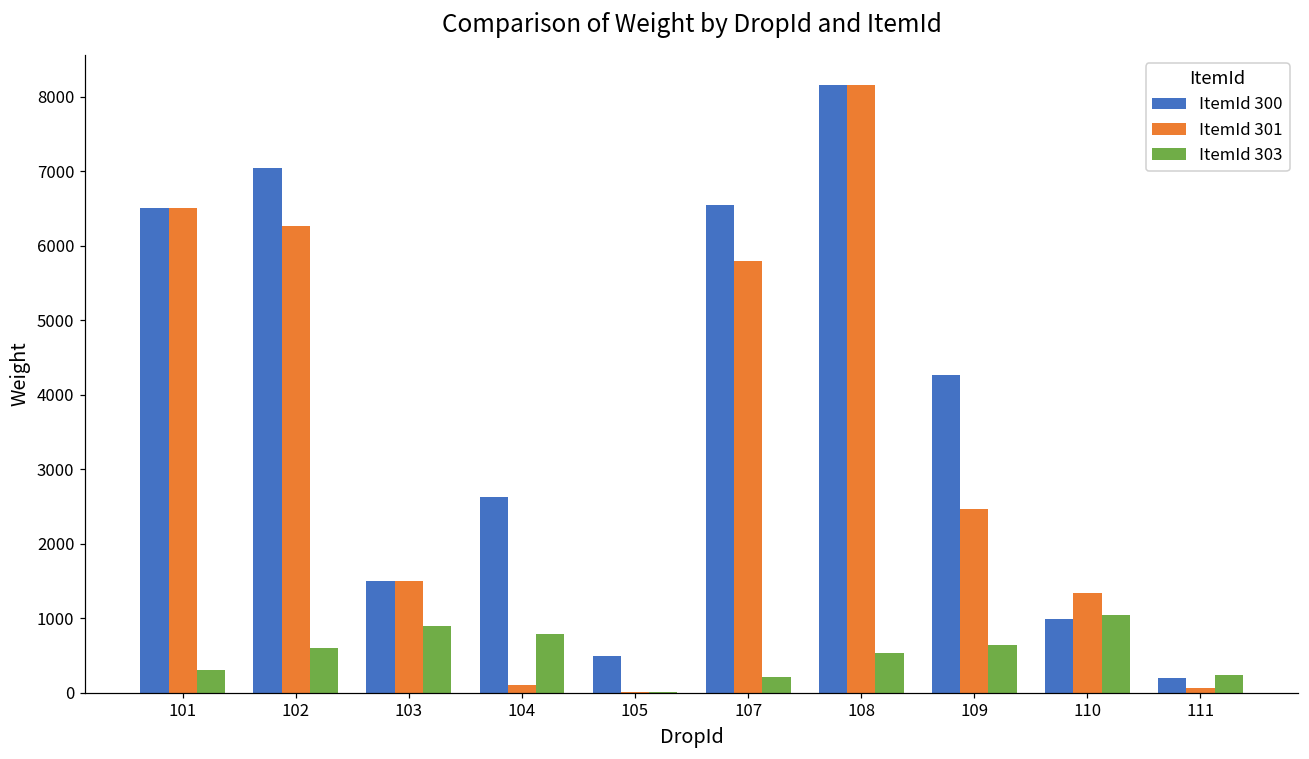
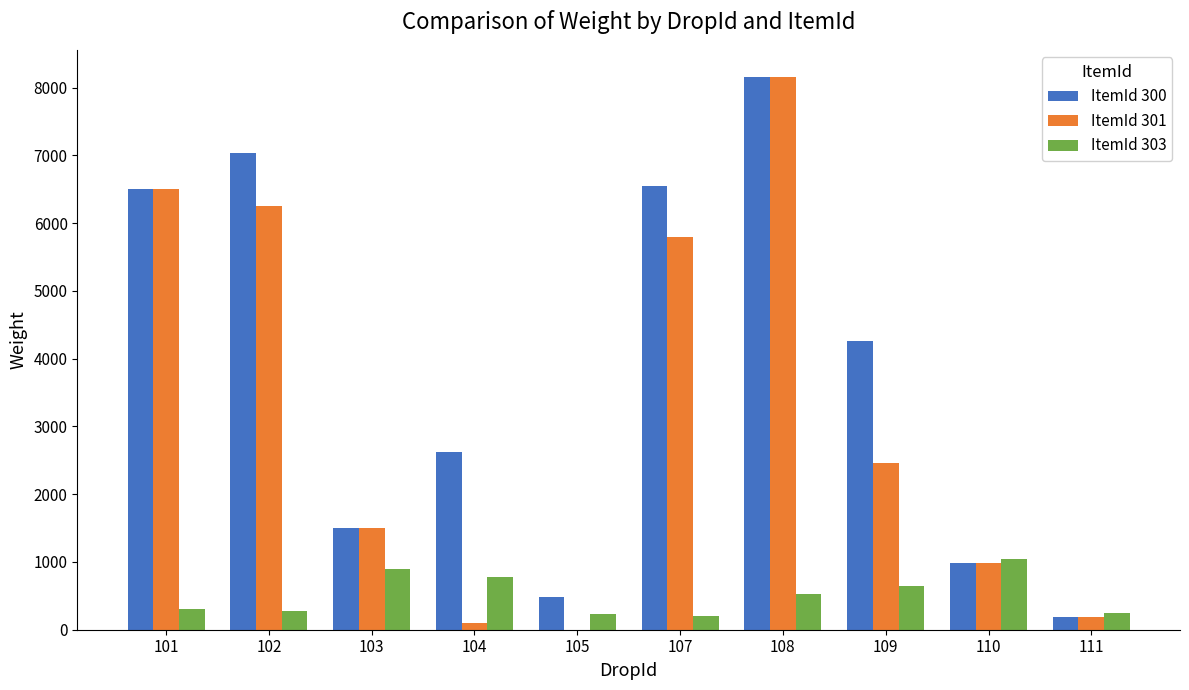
  {
    "ItemId 300": {
      "101": 6500,
      "102": 7000,
      "103": 1500,
      "104": 2600,
      "105": 500,
      "107": 6600,
      "108": 8200,
      "109": 4300,
      "110": 1000,
      "111": 200
    },
    "ItemId 301": {
      "101": 6500,
      "102": 6300,
      "103": 1500,
      "104": 100,
      "107": 5800,
      "108": 8200,
      "109": 2500,
-     "110": 1300,
-     "111": 100
+     "110": 1000,
+     "111": 200
    },
    "ItemId 303": {
      "101": 300,
-     "102": 600,
+     "102": 300,
      "103": 900,
      "104": 800,
-     "105": 0,
+     "105": 200,
      "107": 200,
      "108": 500,
      "109": 600,
      "110": 1000,
      "111": 200
    }
  }
